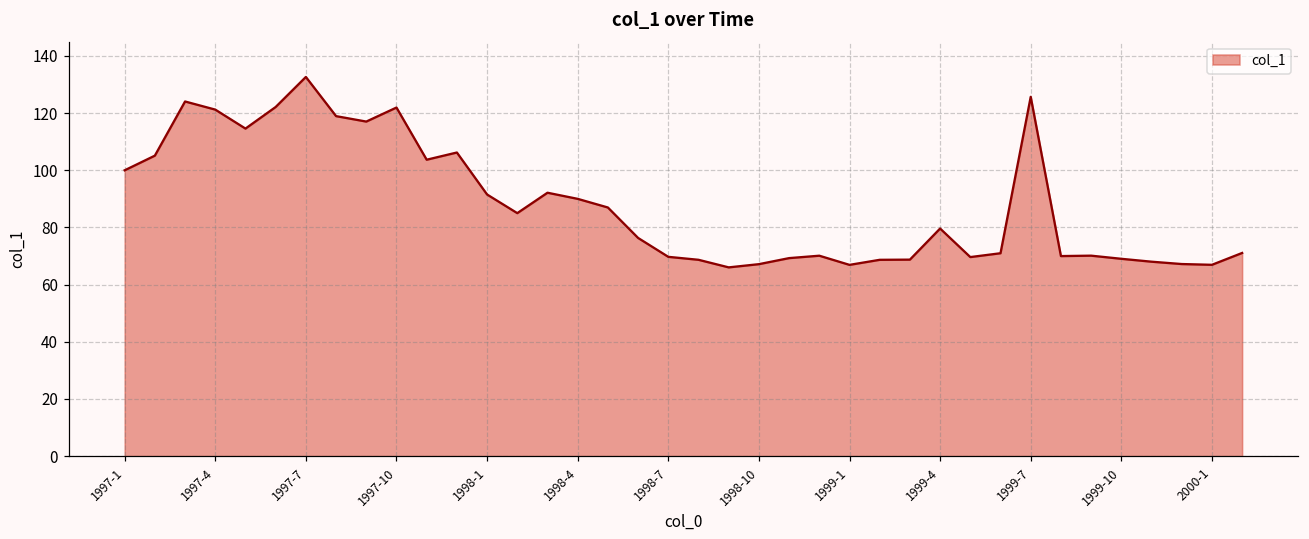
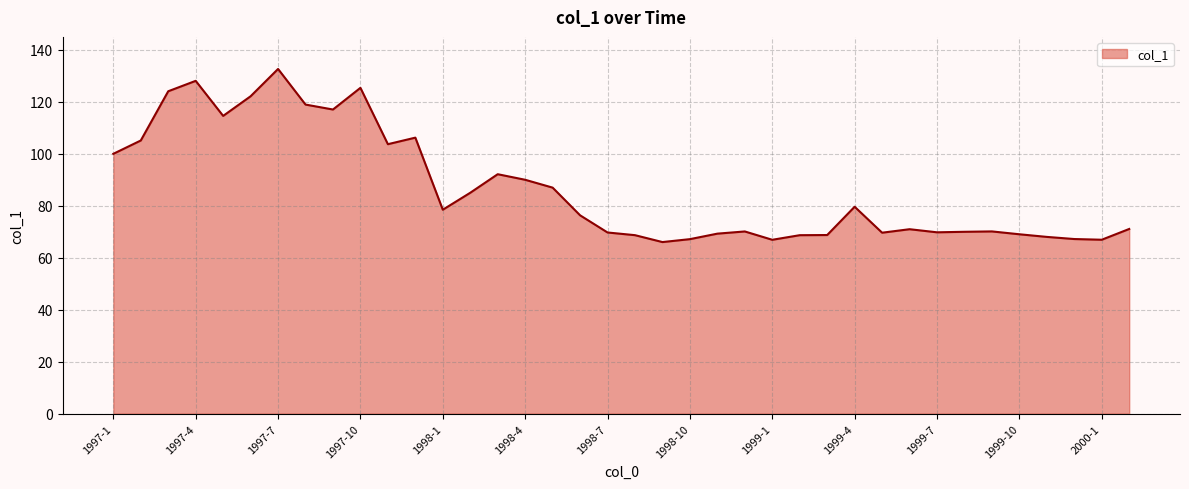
  {
    "1997-1": 100,
-   "1997-4": 121,
+   "1997-4": 128,
    "1997-7": 133,
-   "1997-10": 122,
-   "1998-1": 92,
+   "1997-10": 125,
+   "1998-1": 78,
    "1998-4": 90,
    "1998-7": 70,
    "1998-10": 67,
    "1999-1": 67,
    "1999-4": 80,
-   "1999-7": 126,
+   "1999-7": 70,
    "1999-10": 69,
    "2000-1": 67
  }
